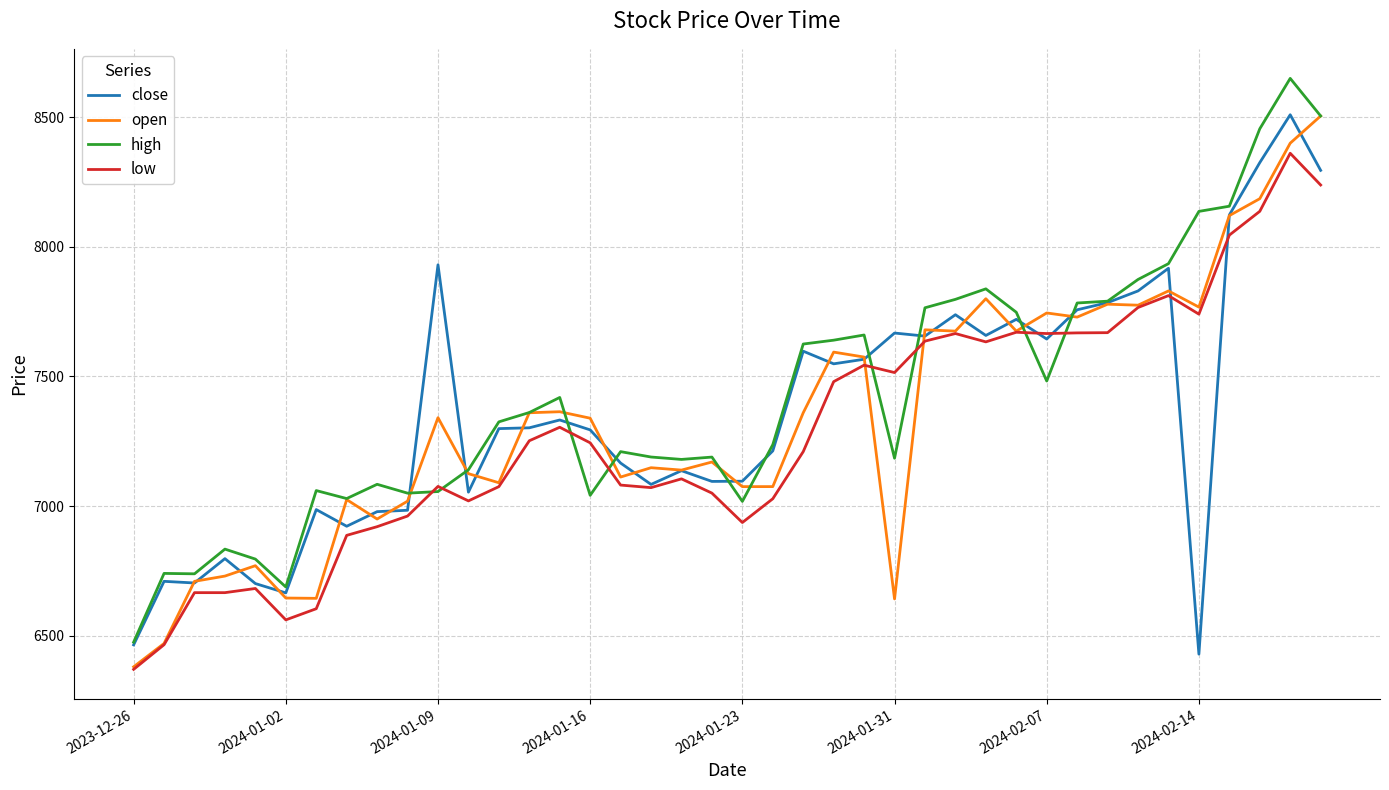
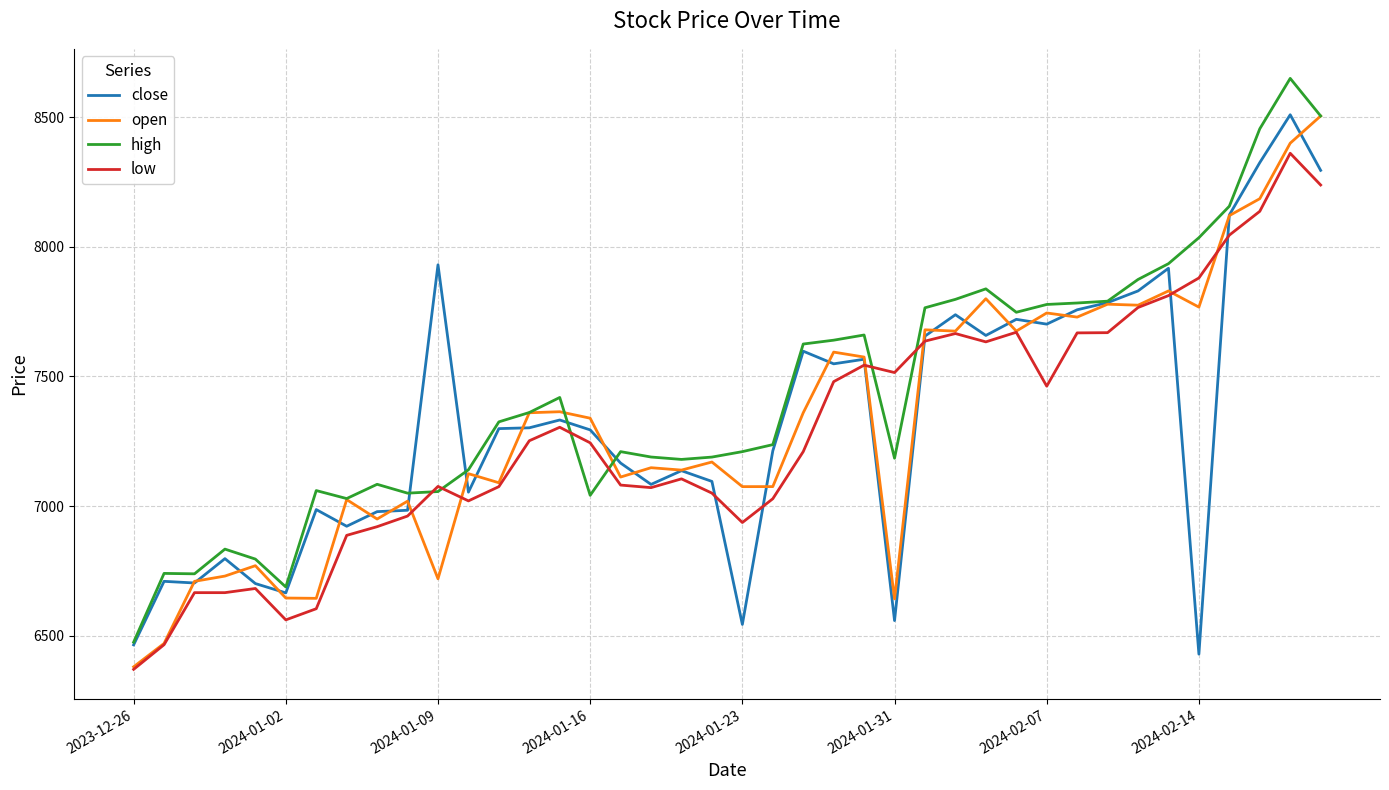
  {
    "close": {
      "2023-12-26": 6460,
      "2024-01-02": 6670,
      "2024-01-09": 7930,
      "2024-01-16": 7290,
-     "2024-01-23": 7100,
-     "2024-01-31": 7670,
-     "2024-02-07": 7640,
+     "2024-01-23": 6540,
+     "2024-01-31": 6560,
+     "2024-02-07": 7700,
      "2024-02-14": 6430
    },
    "open": {
      "2023-12-26": 6380,
      "2024-01-02": 6650,
-     "2024-01-09": 7340,
+     "2024-01-09": 6720,
      "2024-01-16": 7340,
      "2024-01-23": 7080,
      "2024-01-31": 6640,
      "2024-02-07": 7750,
      "2024-02-14": 7770
    },
    "high": {
      "2023-12-26": 6480,
      "2024-01-02": 6690,
      "2024-01-09": 7060,
      "2024-01-16": 7040,
-     "2024-01-23": 7020,
+     "2024-01-23": 7210,
      "2024-01-31": 7180,
-     "2024-02-07": 7480,
-     "2024-02-14": 8140
+     "2024-02-07": 7780,
+     "2024-02-14": 8040
    },
    "low": {
      "2023-12-26": 6370,
      "2024-01-02": 6560,
      "2024-01-09": 7080,
      "2024-01-16": 7240,
      "2024-01-23": 6940,
      "2024-01-31": 7520,
-     "2024-02-07": 7670,
-     "2024-02-14": 7740
+     "2024-02-07": 7460,
+     "2024-02-14": 7880
    }
  }
